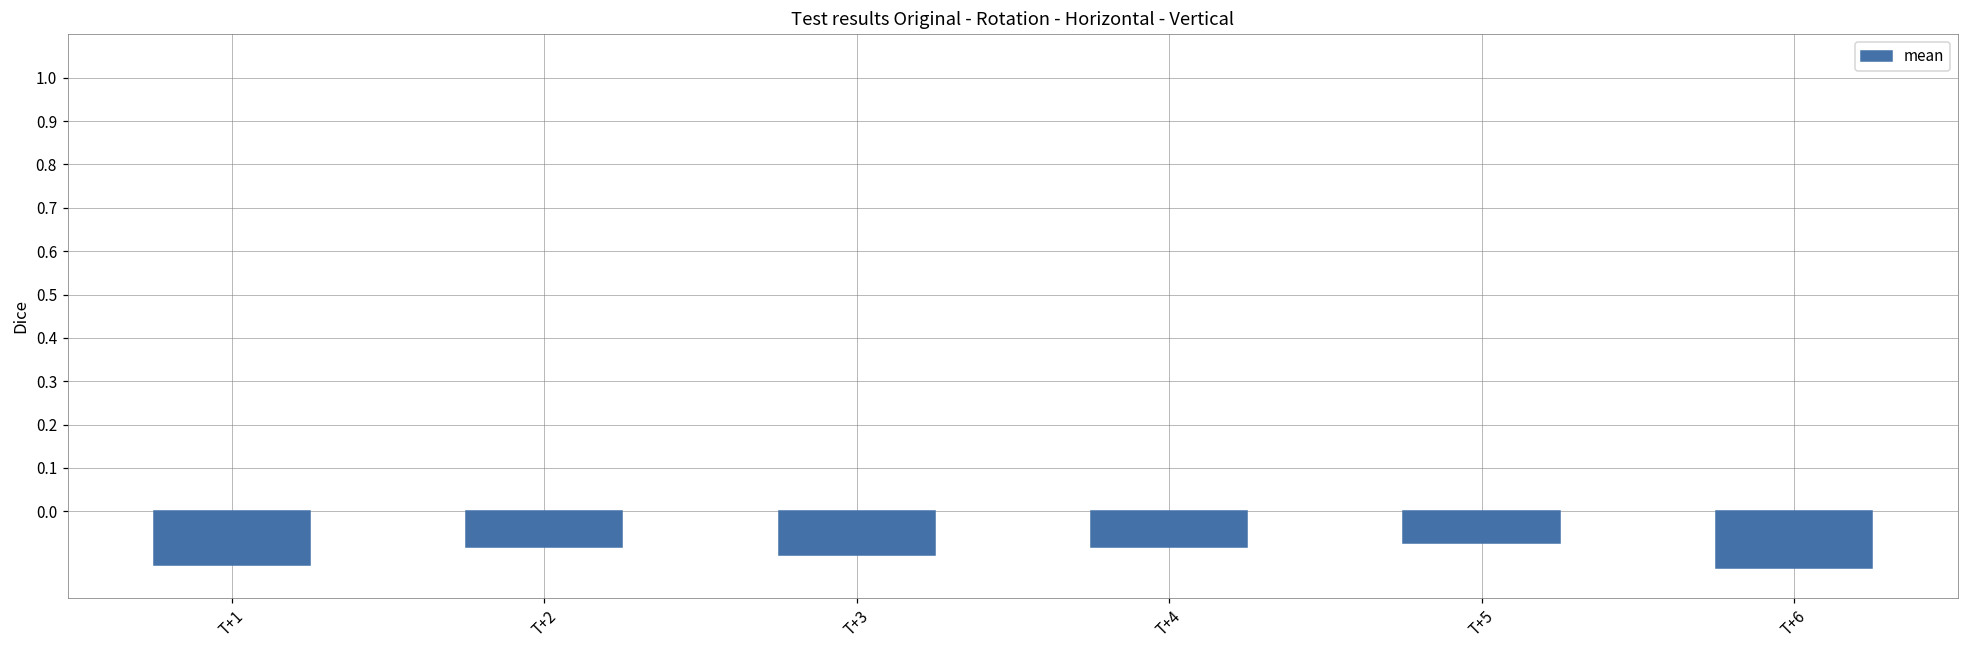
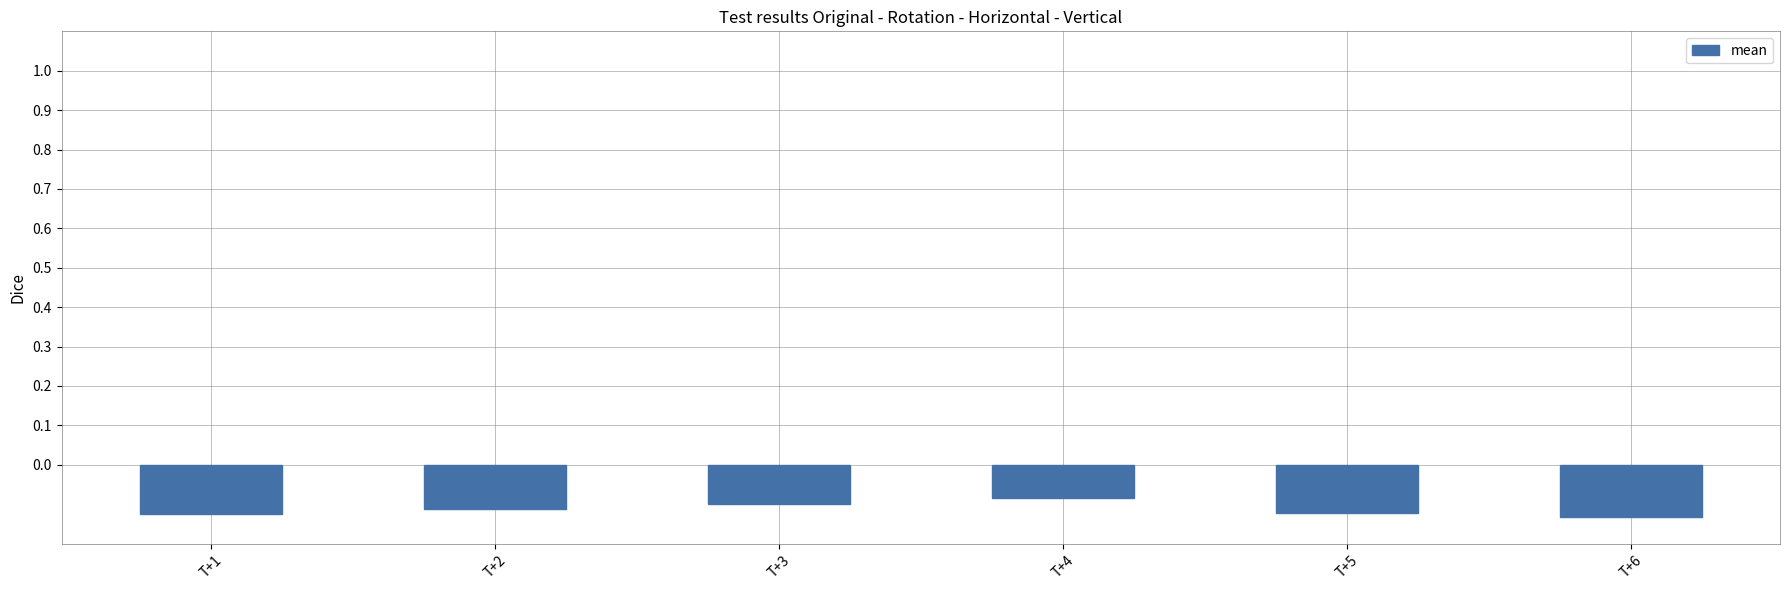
  {
    "T+1": -0.13,
-   "T+2": -0.08,
+   "T+2": -0.11,
    "T+3": -0.10,
    "T+4": -0.08,
-   "T+5": -0.07,
+   "T+5": -0.12,
    "T+6": -0.13
  }
